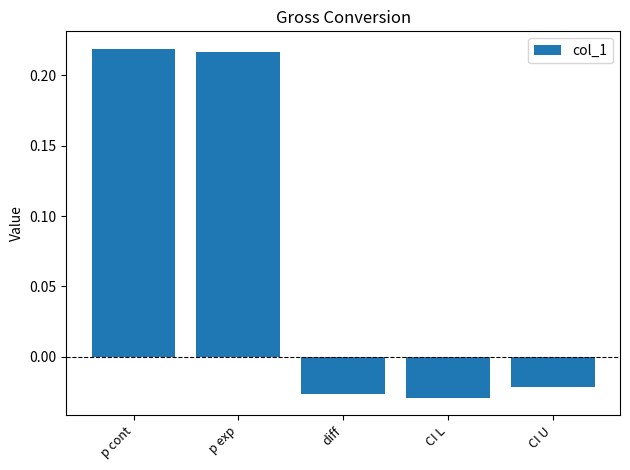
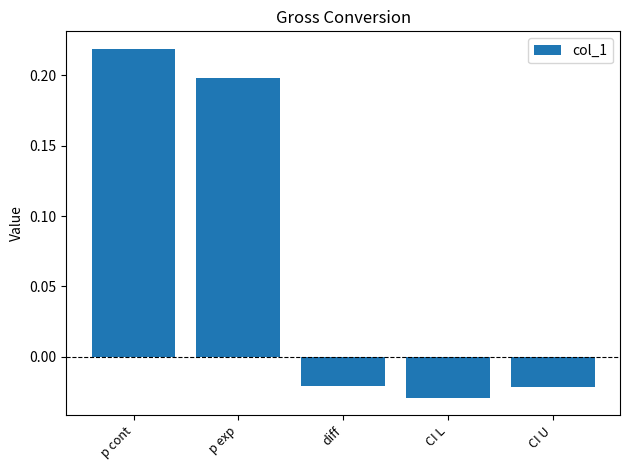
  {
    "p cont": 0.219,
-   "p exp": 0.217,
-   "diff": -0.026,
+   "p exp": 0.198,
+   "diff": -0.021,
    "CI L": -0.029,
    "CI U": -0.022
  }
